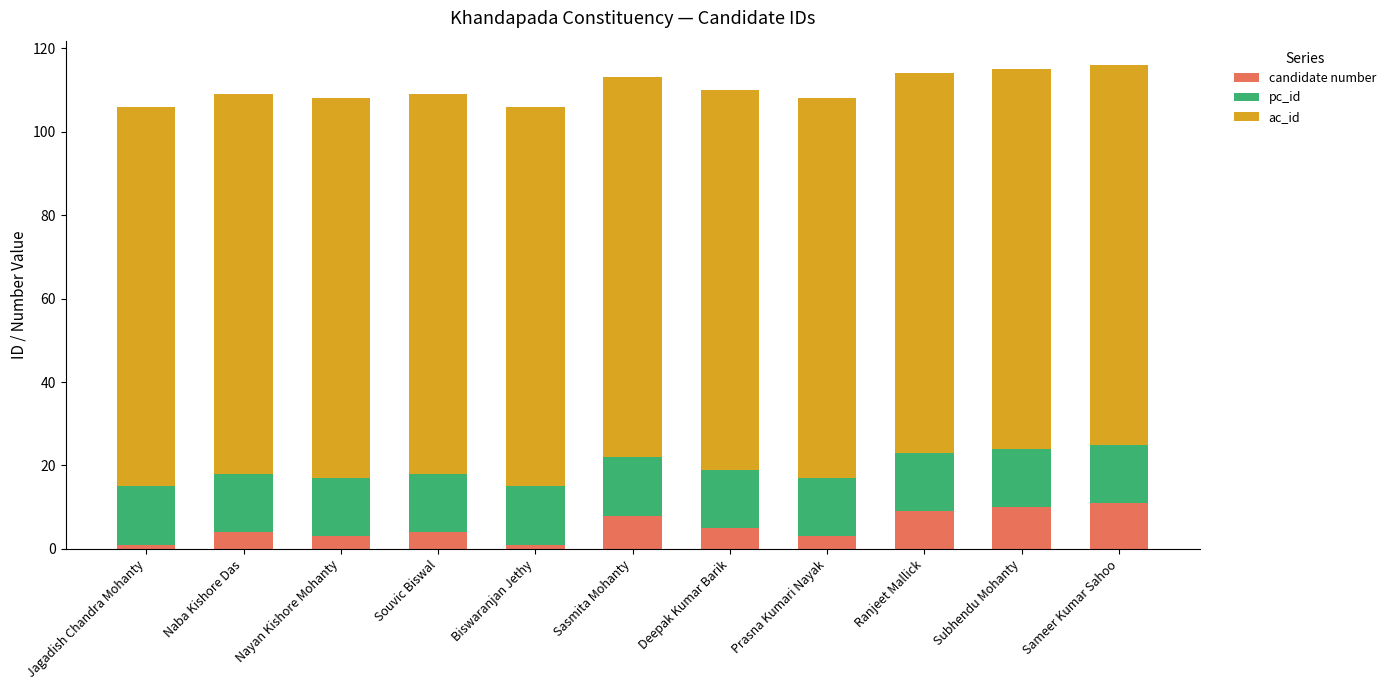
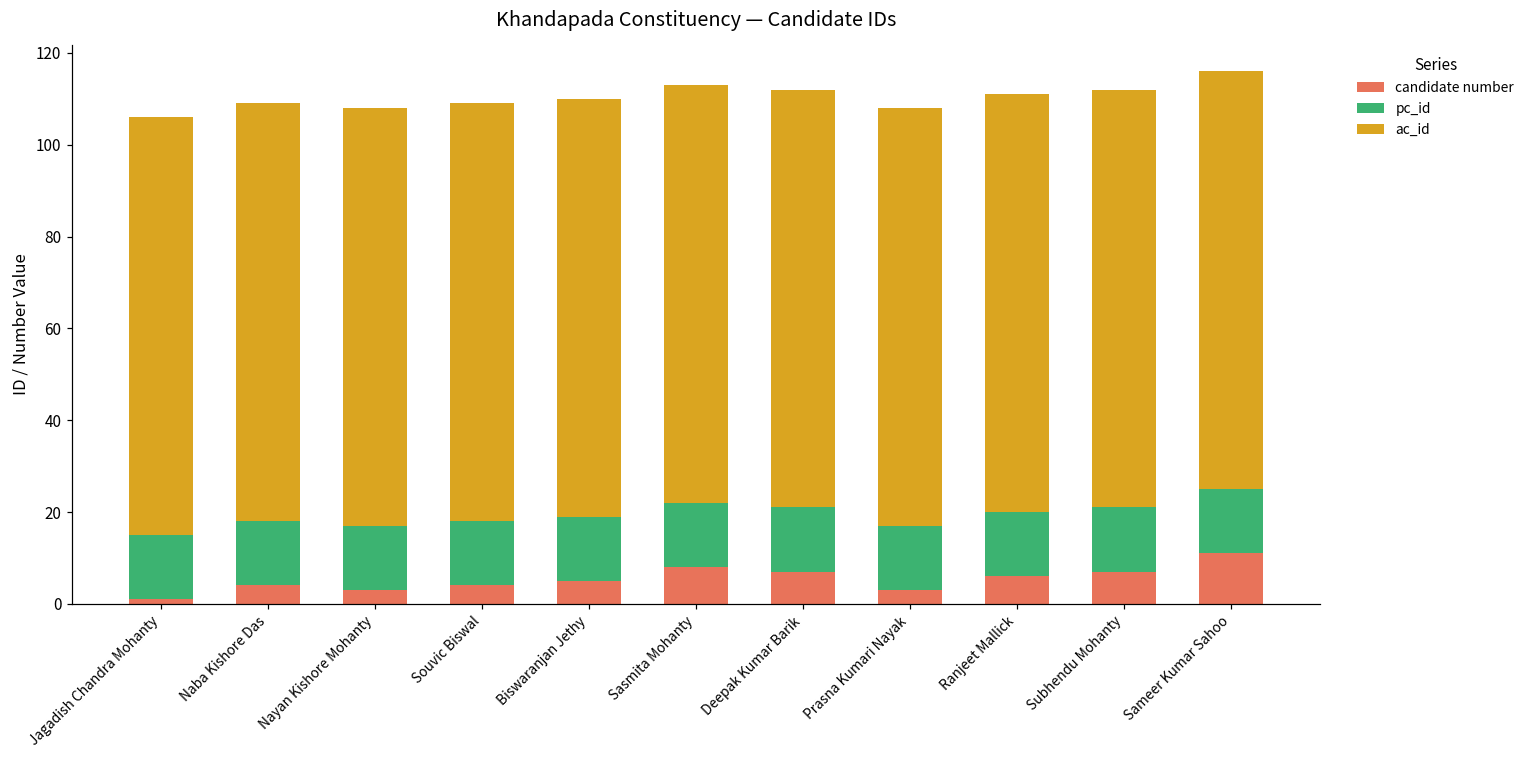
  {
    "candidate number": {
      "Jagadish Chandra Mohanty": 1,
      "Naba Kishore Das": 4,
      "Nayan Kishore Mohanty": 3,
      "Souvic Biswal": 4,
-     "Biswaranjan Jethy": 1,
+     "Biswaranjan Jethy": 5,
      "Sasmita Mohanty": 8,
-     "Deepak Kumar Barik": 5,
+     "Deepak Kumar Barik": 7,
      "Prasna Kumari Nayak": 3,
-     "Ranjeet Mallick": 9,
-     "Subhendu Mohanty": 10,
+     "Ranjeet Mallick": 6,
+     "Subhendu Mohanty": 7,
      "Sameer Kumar Sahoo": 11
    },
    "pc_id": {
      "Jagadish Chandra Mohanty": 14,
      "Naba Kishore Das": 14,
      "Nayan Kishore Mohanty": 14,
      "Souvic Biswal": 14,
      "Biswaranjan Jethy": 14,
      "Sasmita Mohanty": 14,
      "Deepak Kumar Barik": 14,
      "Prasna Kumari Nayak": 14,
      "Ranjeet Mallick": 14,
      "Subhendu Mohanty": 14,
      "Sameer Kumar Sahoo": 14
    },
    "ac_id": {
      "Jagadish Chandra Mohanty": 91,
      "Naba Kishore Das": 91,
      "Nayan Kishore Mohanty": 91,
      "Souvic Biswal": 91,
      "Biswaranjan Jethy": 91,
      "Sasmita Mohanty": 91,
      "Deepak Kumar Barik": 91,
      "Prasna Kumari Nayak": 91,
      "Ranjeet Mallick": 91,
      "Subhendu Mohanty": 91,
      "Sameer Kumar Sahoo": 91
    }
  }
